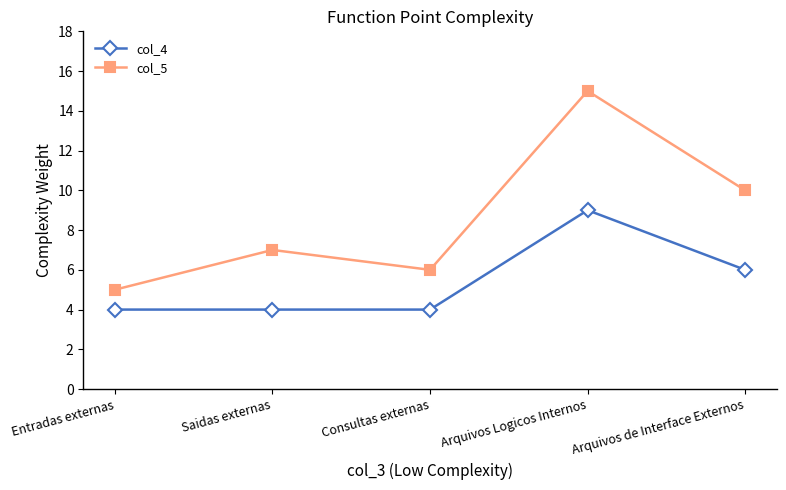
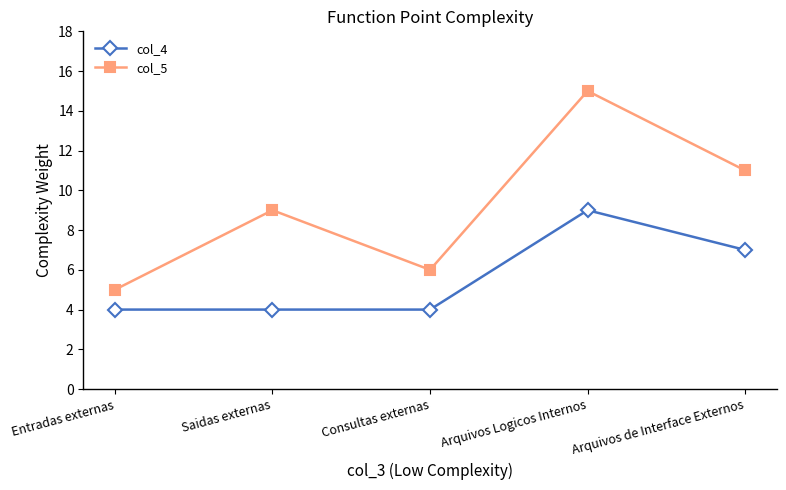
  {
    "col_4": {
      "Entradas externas": 4,
      "Saidas externas": 4,
      "Consultas externas": 4,
      "Arquivos Logicos Internos": 9,
-     "Arquivos de Interface Externos": 6
+     "Arquivos de Interface Externos": 7
    },
    "col_5": {
      "Entradas externas": 5,
-     "Saidas externas": 7,
+     "Saidas externas": 9,
      "Consultas externas": 6,
      "Arquivos Logicos Internos": 15,
-     "Arquivos de Interface Externos": 10
+     "Arquivos de Interface Externos": 11
    }
  }
